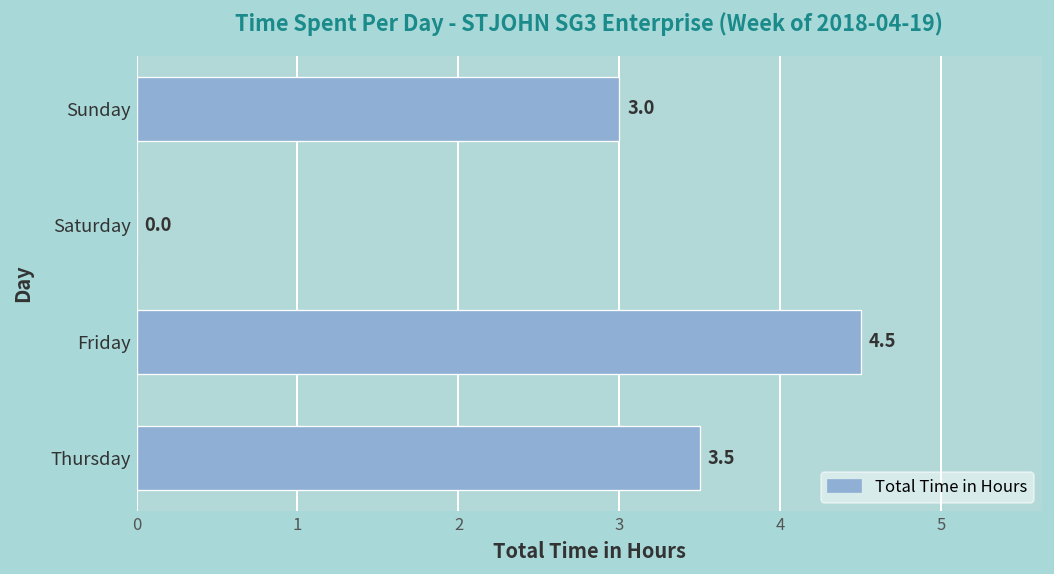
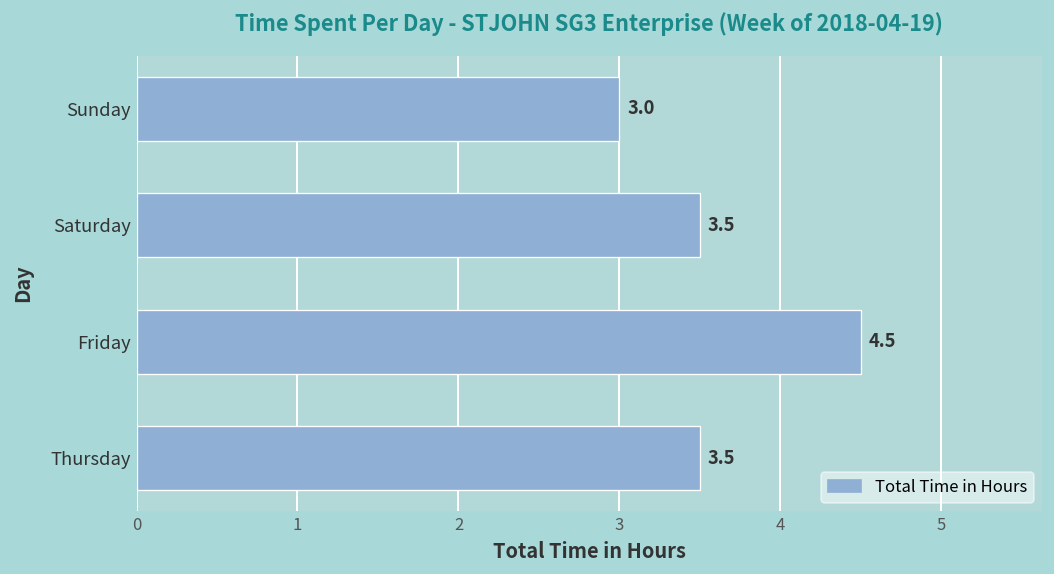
  {
    "Sunday": 3.0,
-   "Saturday": 0.0,
+   "Saturday": 3.5,
    "Friday": 4.5,
    "Thursday": 3.5
  }
